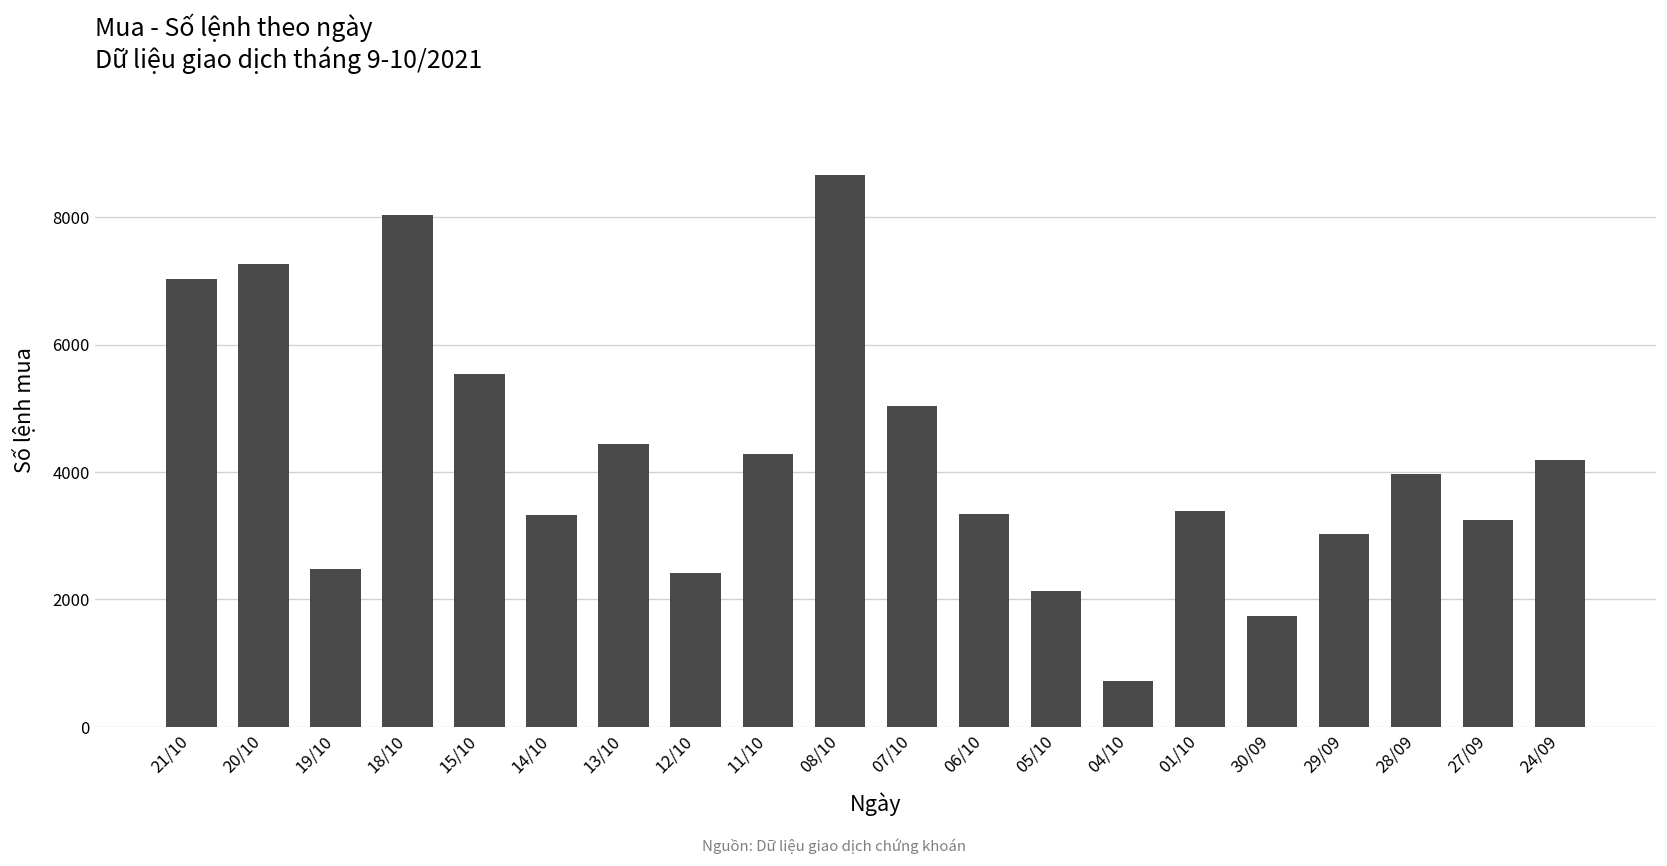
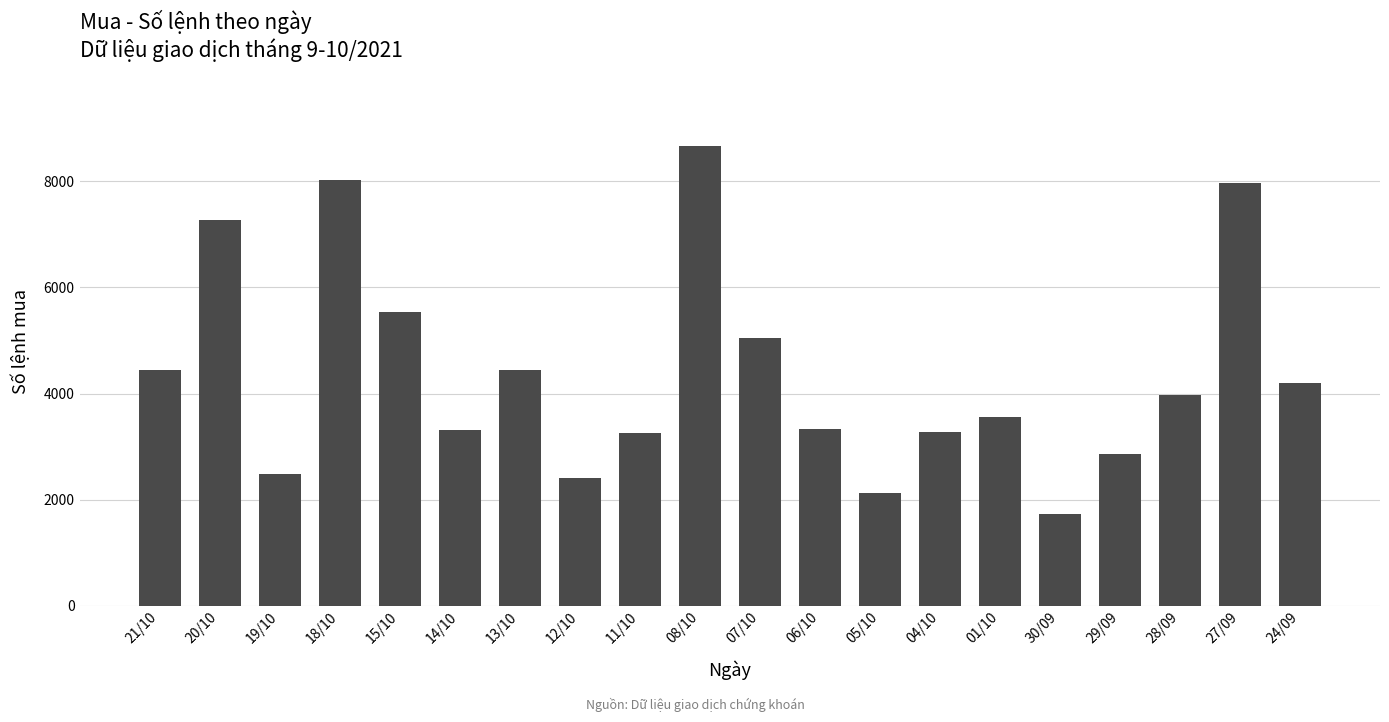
  {
-   "21/10": 7000,
+   "21/10": 4400,
    "20/10": 7300,
    "19/10": 2500,
    "18/10": 8000,
    "15/10": 5500,
    "14/10": 3300,
    "13/10": 4400,
    "12/10": 2400,
-   "11/10": 4300,
+   "11/10": 3300,
    "08/10": 8700,
    "07/10": 5000,
    "06/10": 3300,
    "05/10": 2100,
-   "04/10": 700,
-   "01/10": 3400,
+   "04/10": 3300,
+   "01/10": 3600,
    "30/09": 1700,
-   "29/09": 3000,
+   "29/09": 2900,
    "28/09": 4000,
-   "27/09": 3300,
+   "27/09": 8000,
    "24/09": 4200
  }
